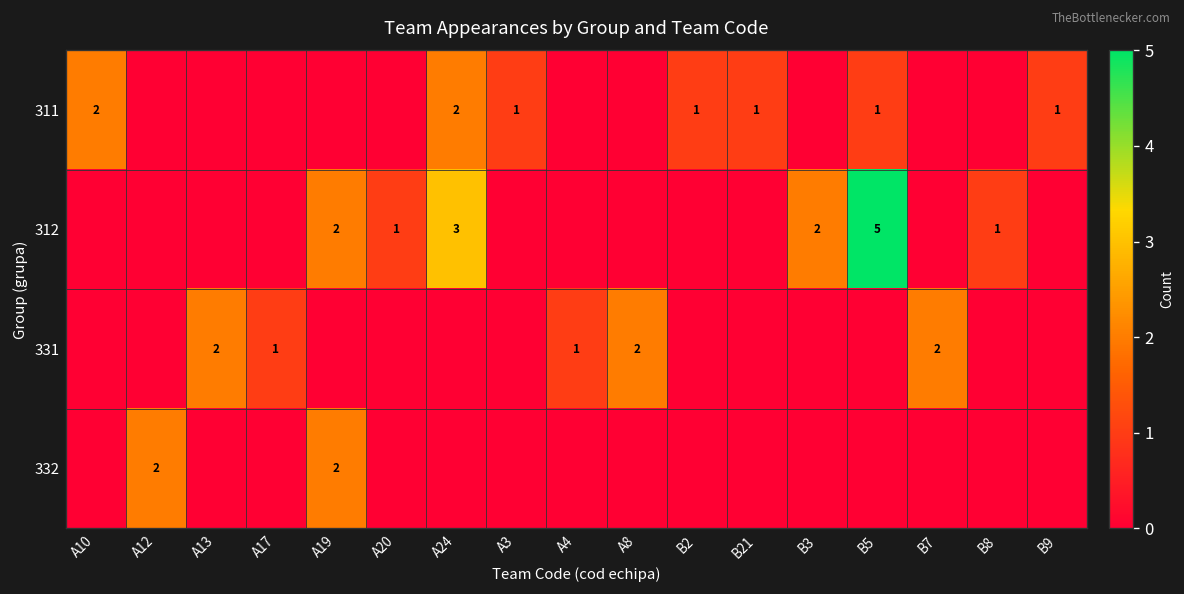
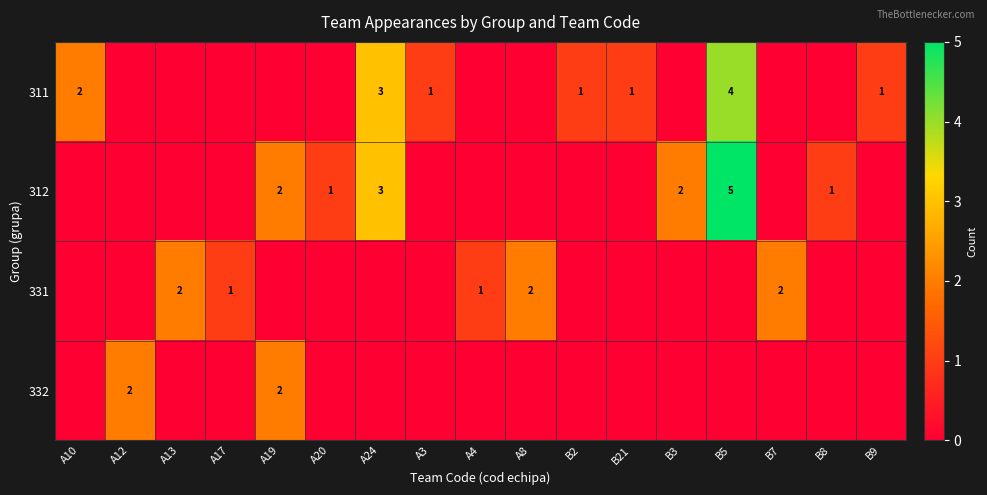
  {
    "311": {
      "A10": 2,
-     "A24": 2,
+     "A24": 3,
      "A3": 1,
      "B2": 1,
      "B21": 1,
-     "B5": 1,
+     "B5": 4,
      "B9": 1
    },
    "312": {
      "A19": 2,
      "A20": 1,
      "A24": 3,
      "B3": 2,
      "B5": 5,
      "B8": 1
    },
    "331": {
      "A13": 2,
      "A17": 1,
      "A4": 1,
      "A8": 2,
      "B7": 2
    },
    "332": {
      "A12": 2,
      "A19": 2
    }
  }
